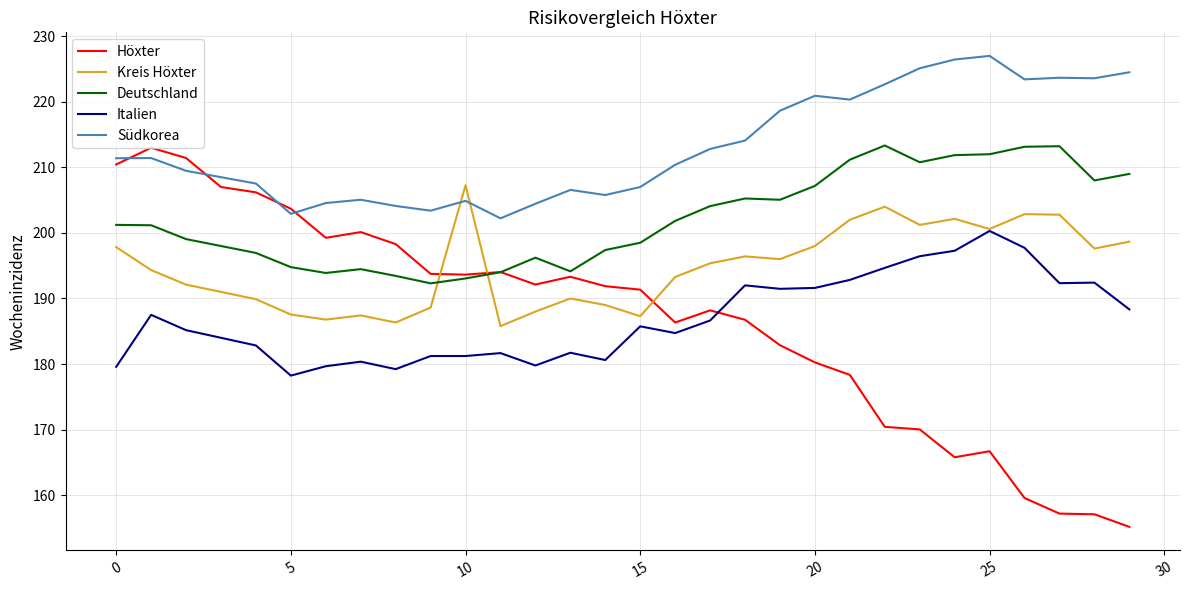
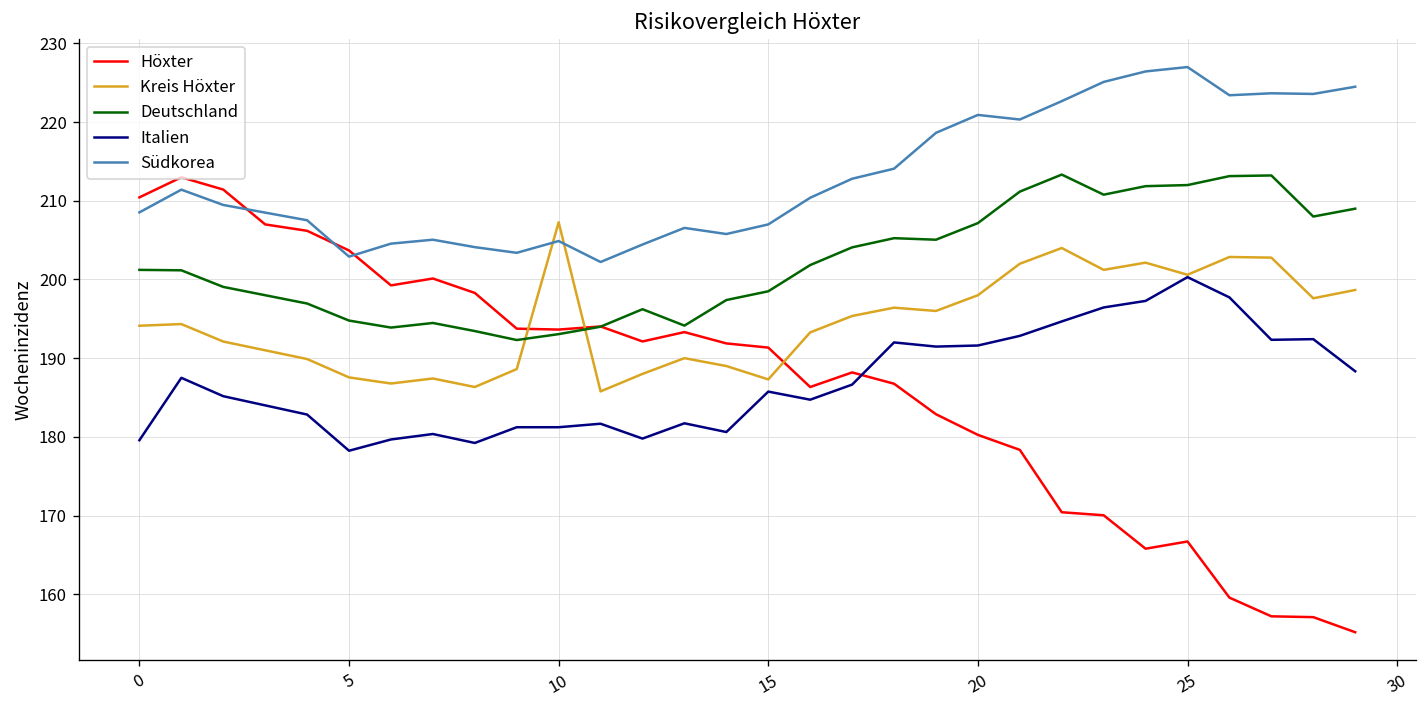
  {
    "Höxter": {
      "0": 210,
      "5": 204,
      "10": 194,
      "15": 191,
      "20": 180,
      "25": 167
    },
    "Kreis Höxter": {
-     "0": 198,
+     "0": 194,
      "5": 188,
      "10": 207,
      "15": 187,
      "20": 198
    },
    "Deutschland": {
      "0": 201,
      "5": 195,
      "10": 193,
      "15": 199,
      "20": 207,
      "25": 212
    },
    "Italien": {
      "0": 180,
      "5": 178,
      "10": 181,
      "15": 186,
      "20": 192
    },
    "Südkorea": {
-     "0": 211,
+     "0": 209,
      "5": 203,
      "10": 205,
      "15": 207,
      "20": 221,
      "25": 227
    }
  }
